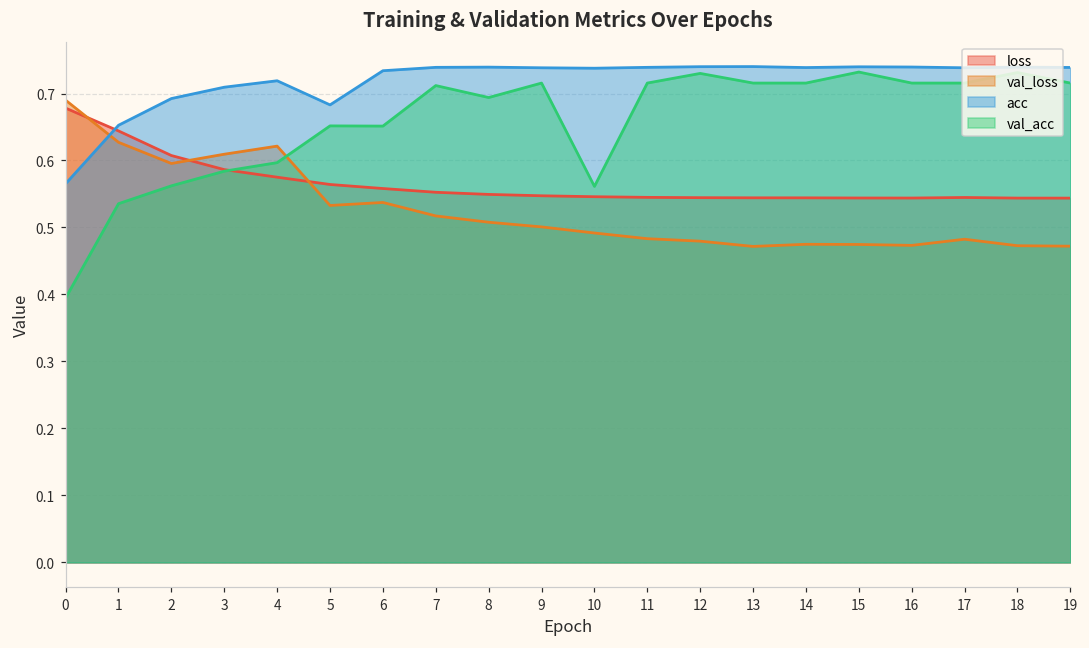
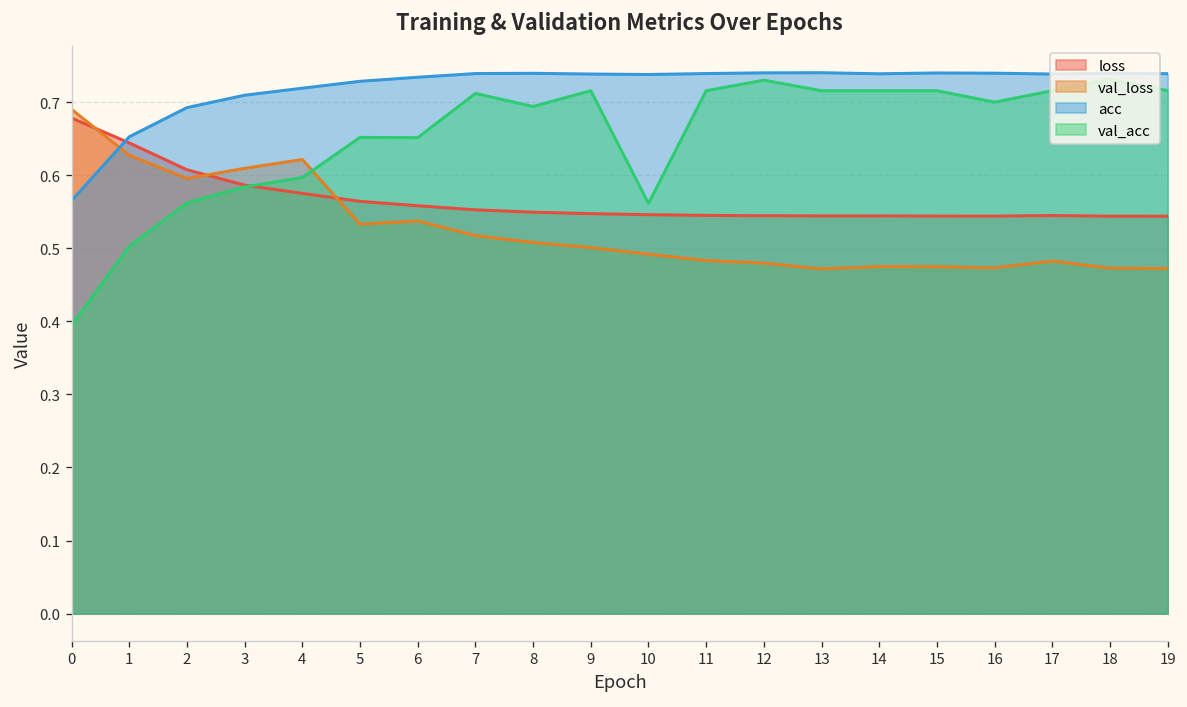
  {
    "acc": {
      "0": 0.57,
      "1": 0.65,
      "2": 0.69,
      "3": 0.71,
      "4": 0.72,
-     "5": 0.68,
+     "5": 0.73,
      "6": 0.73,
      "7": 0.74,
      "8": 0.74,
      "9": 0.74,
      "10": 0.74,
      "11": 0.74,
      "12": 0.74,
      "13": 0.74,
      "14": 0.74,
      "15": 0.74,
      "16": 0.74,
      "19": 0.74
    },
    "val_acc": {
      "0": 0.39,
-     "1": 0.54,
+     "1": 0.50,
      "2": 0.56,
      "4": 0.60,
      "5": 0.65,
      "6": 0.65,
      "7": 0.71,
      "8": 0.69,
      "9": 0.72,
      "10": 0.56,
      "11": 0.72,
      "12": 0.73,
      "13": 0.72,
      "14": 0.72,
-     "15": 0.73,
-     "16": 0.72,
+     "15": 0.72,
+     "16": 0.70,
      "19": 0.72
    }
  }
